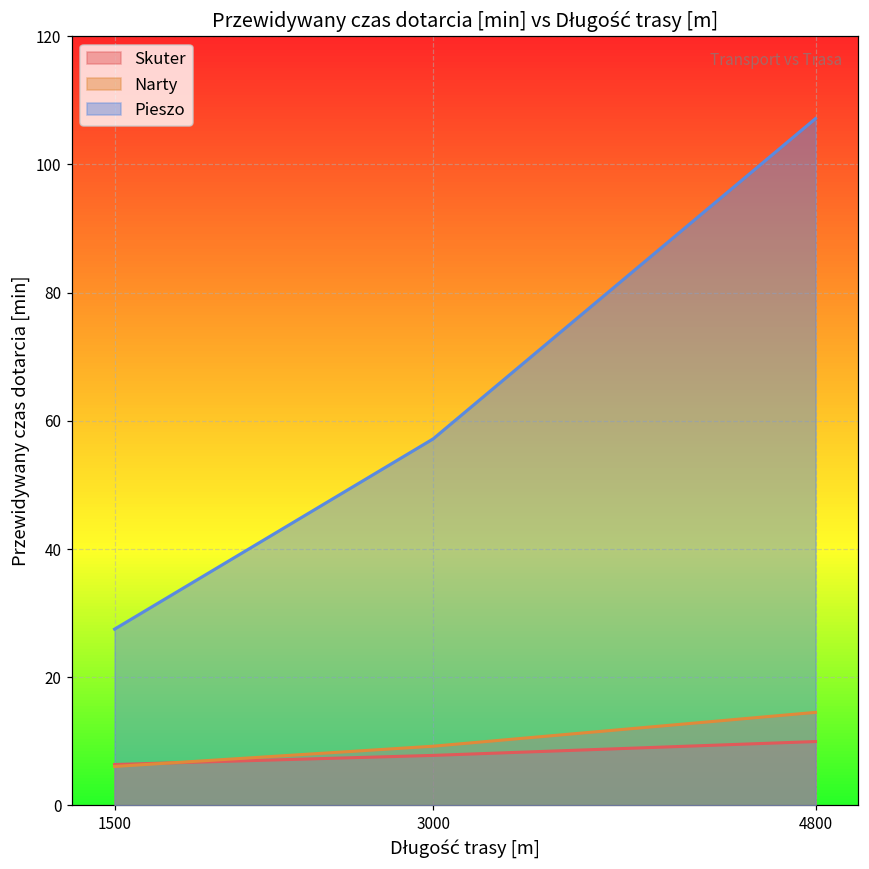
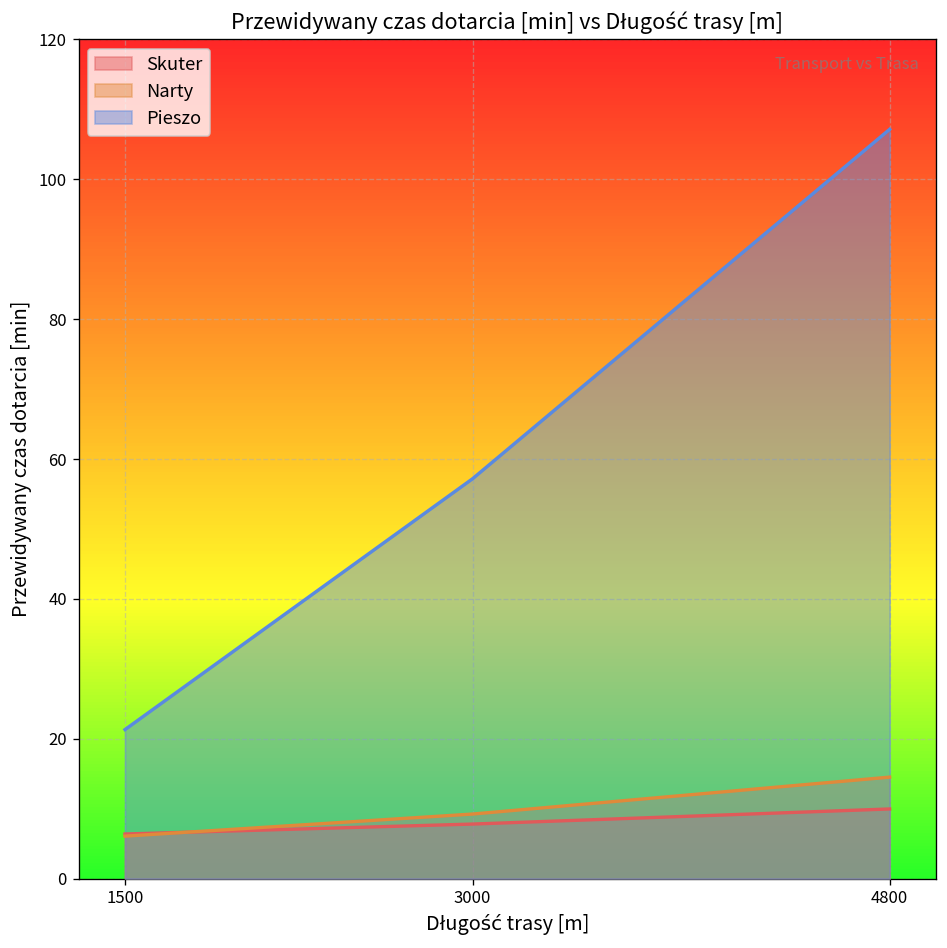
  {
    "Pieszo": {
-     "1500": 28,
+     "1500": 21,
      "3000": 57,
      "4800": 107
    }
  }
